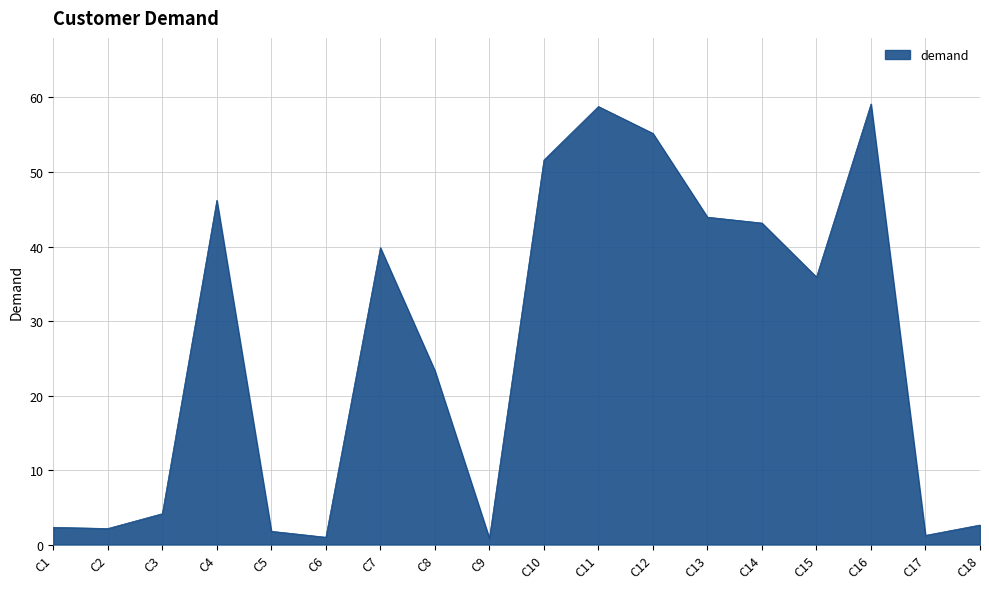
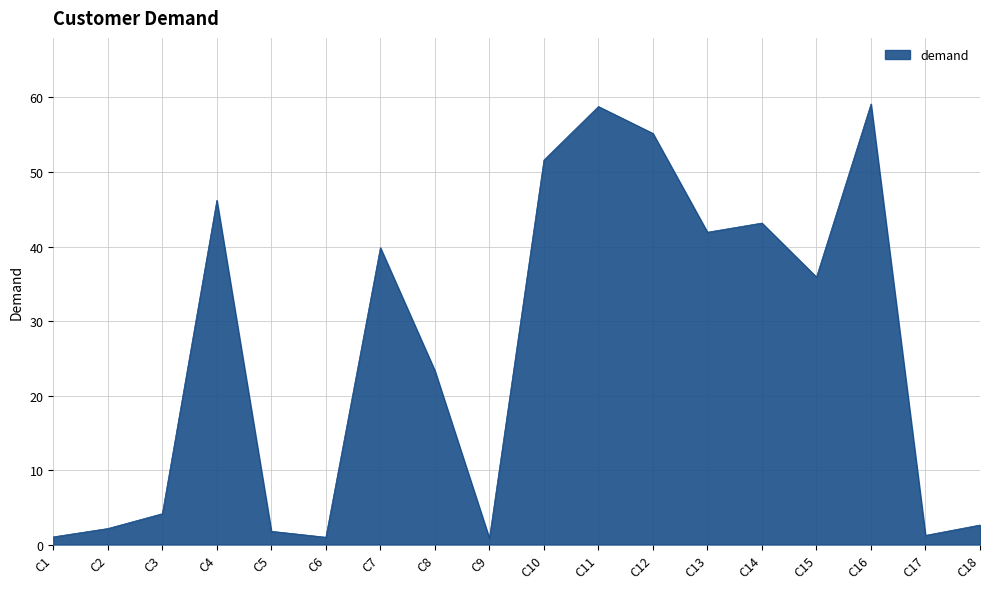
  {
-   "C1": 2,
+   "C1": 1,
    "C2": 2,
    "C3": 4,
    "C4": 46,
    "C5": 2,
    "C6": 1,
    "C7": 40,
    "C8": 23,
    "C9": 1,
    "C10": 52,
    "C11": 59,
    "C12": 55,
-   "C13": 44,
+   "C13": 42,
    "C14": 43,
    "C15": 36,
    "C16": 59,
    "C17": 1,
    "C18": 3
  }
